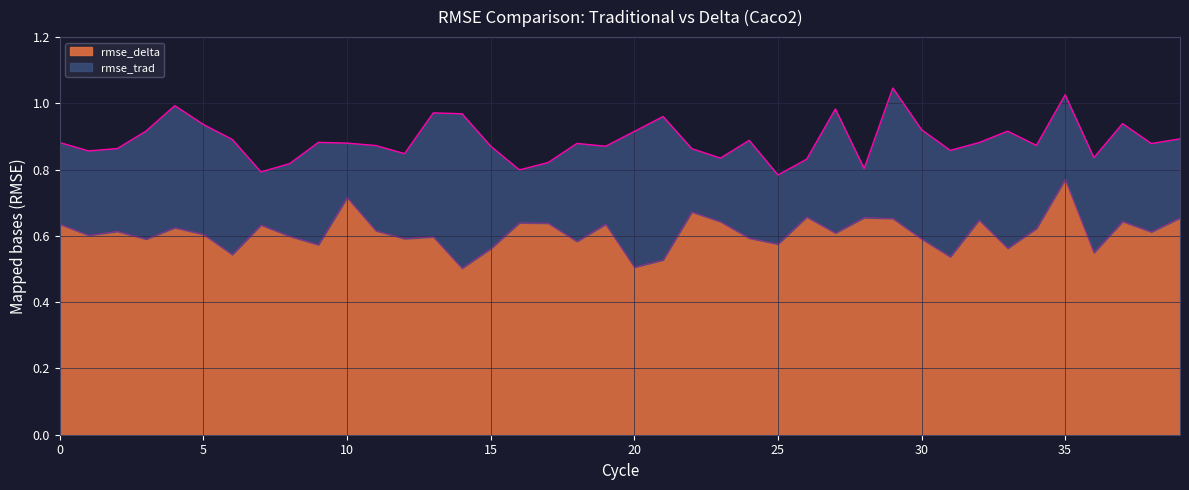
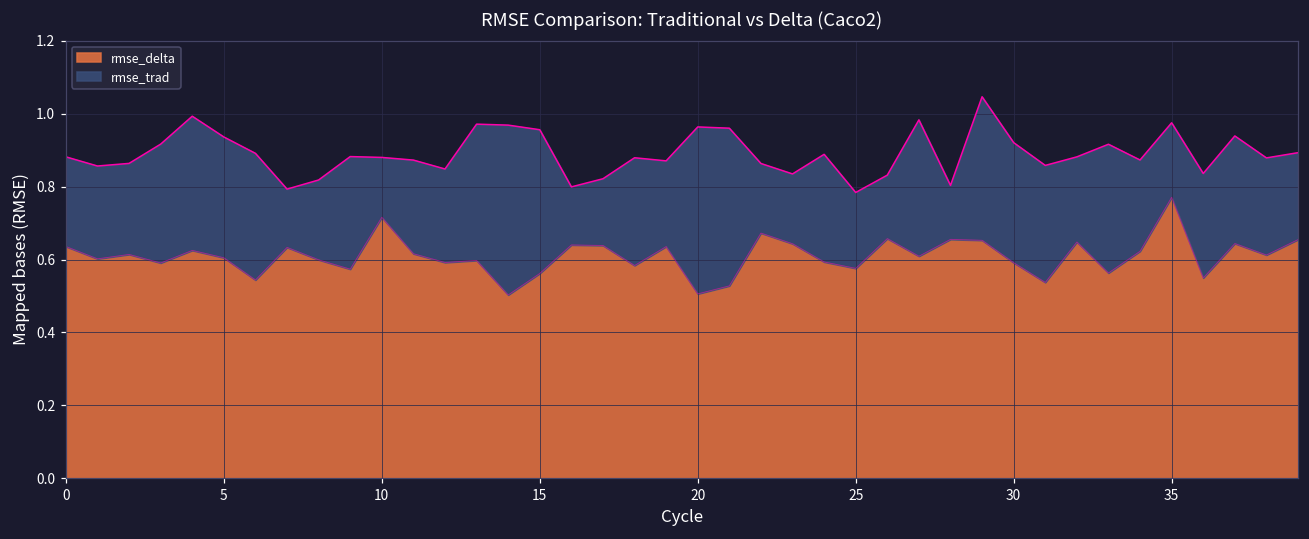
  {
    "rmse_trad": {
      "0": 0.88,
      "5": 0.94,
      "10": 0.88,
-     "15": 0.87,
-     "20": 0.92,
+     "15": 0.96,
+     "20": 0.96,
      "25": 0.78,
      "30": 0.92,
-     "35": 1.03
+     "35": 0.98
    },
    "rmse_delta": {
      "0": 0.64,
      "5": 0.60,
      "10": 0.72,
      "15": 0.56,
      "20": 0.51,
      "25": 0.58,
      "30": 0.59,
      "35": 0.77
    }
  }
